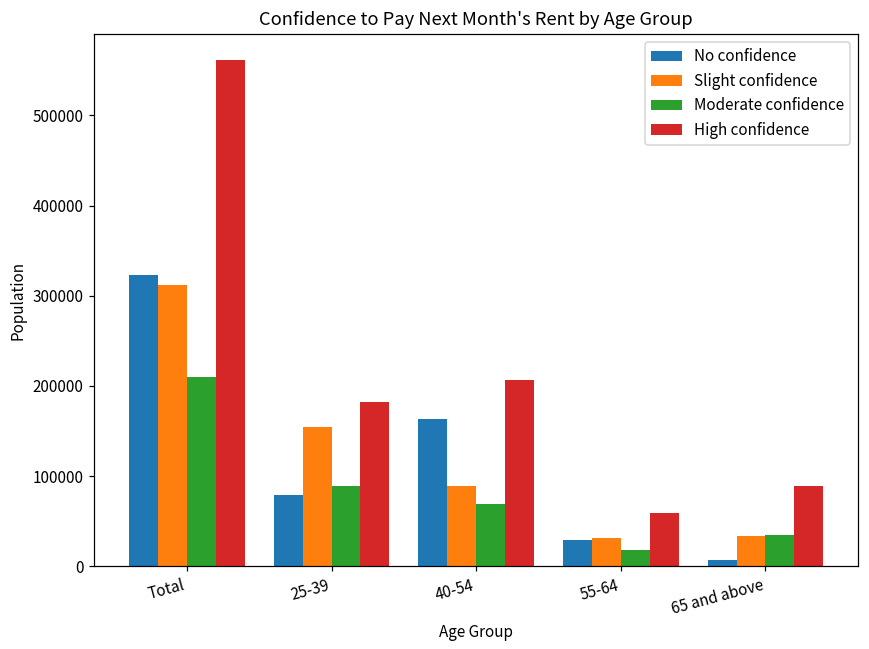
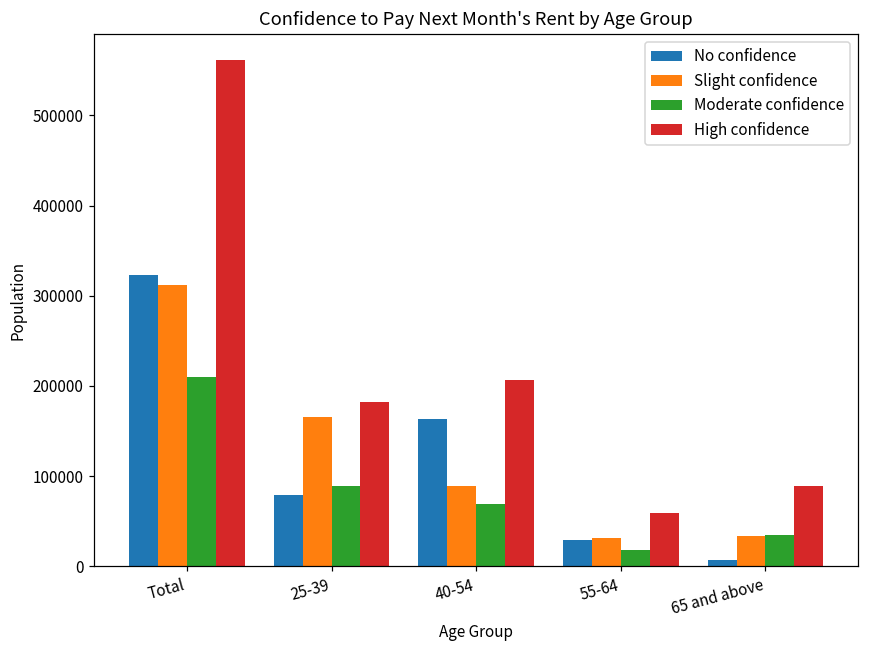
  {
    "No confidence": {
      "Total": 320000,
      "25-39": 80000,
      "40-54": 160000,
      "55-64": 30000,
      "65 and above": 10000
    },
    "Slight confidence": {
      "Total": 310000,
-     "25-39": 150000,
+     "25-39": 170000,
      "40-54": 90000,
      "55-64": 30000,
      "65 and above": 30000
    },
    "Moderate confidence": {
      "Total": 210000,
      "25-39": 90000,
      "40-54": 70000,
      "55-64": 20000,
      "65 and above": 30000
    },
    "High confidence": {
      "Total": 560000,
      "25-39": 180000,
      "40-54": 210000,
      "55-64": 60000,
      "65 and above": 90000
    }
  }
